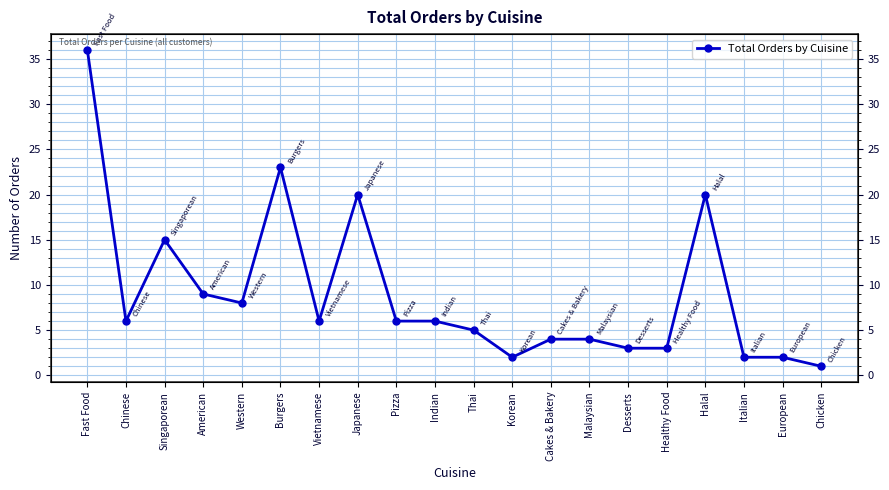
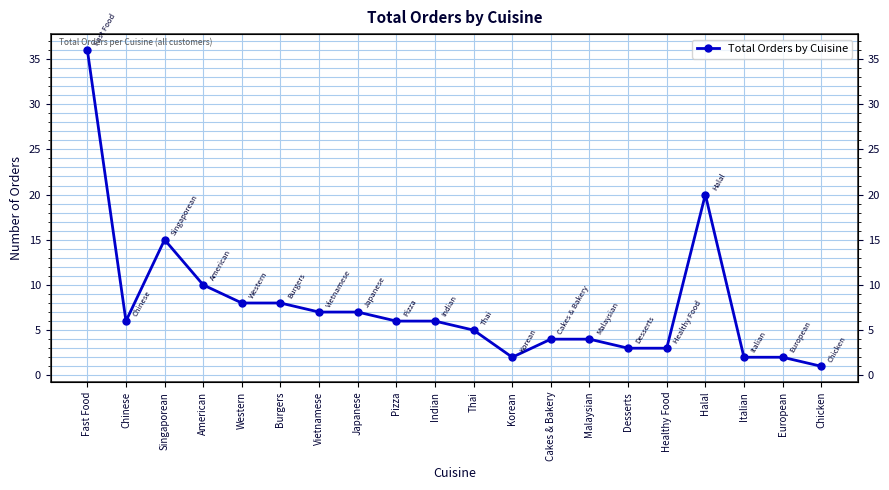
  {
    "Fast Food": 36,
    "Chinese": 6,
    "Singaporean": 15,
-   "American": 9,
+   "American": 10,
    "Western": 8,
-   "Burgers": 23,
-   "Vietnamese": 6,
-   "Japanese": 20,
+   "Burgers": 8,
+   "Vietnamese": 7,
+   "Japanese": 7,
    "Pizza": 6,
    "Indian": 6,
    "Thai": 5,
    "Korean": 2,
    "Cakes & Bakery": 4,
    "Malaysian": 4,
    "Desserts": 3,
    "Healthy Food": 3,
    "Halal": 20,
    "Italian": 2,
    "European": 2,
    "Chicken": 1
  }
